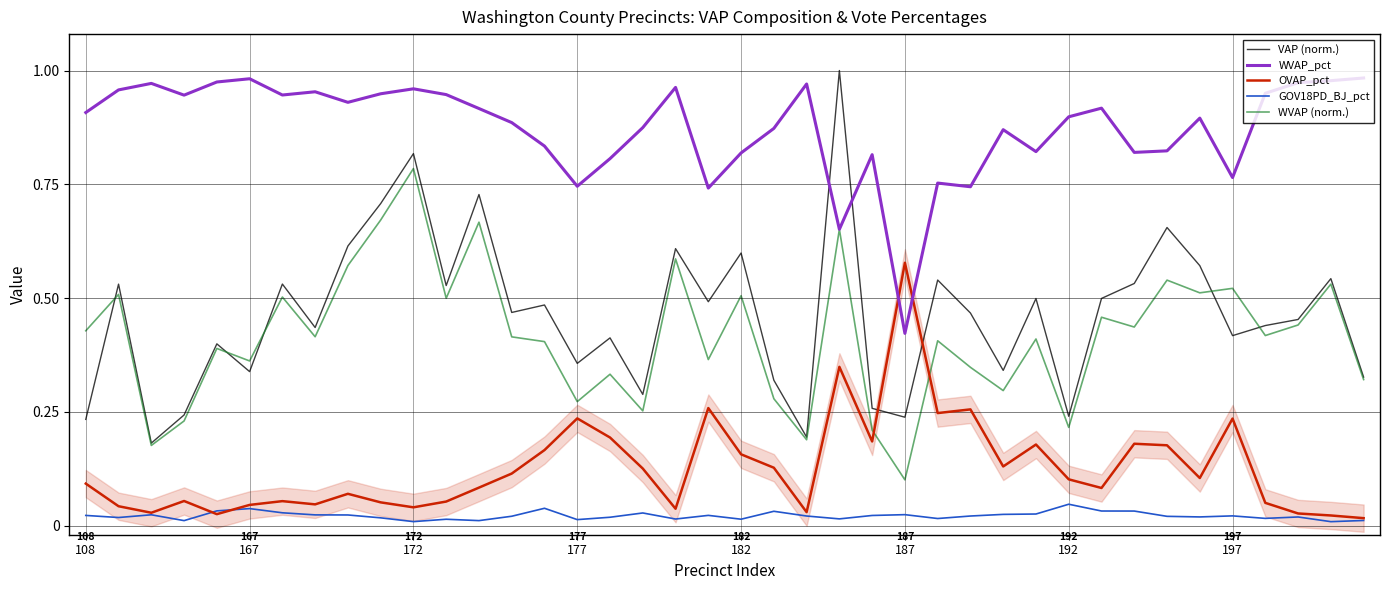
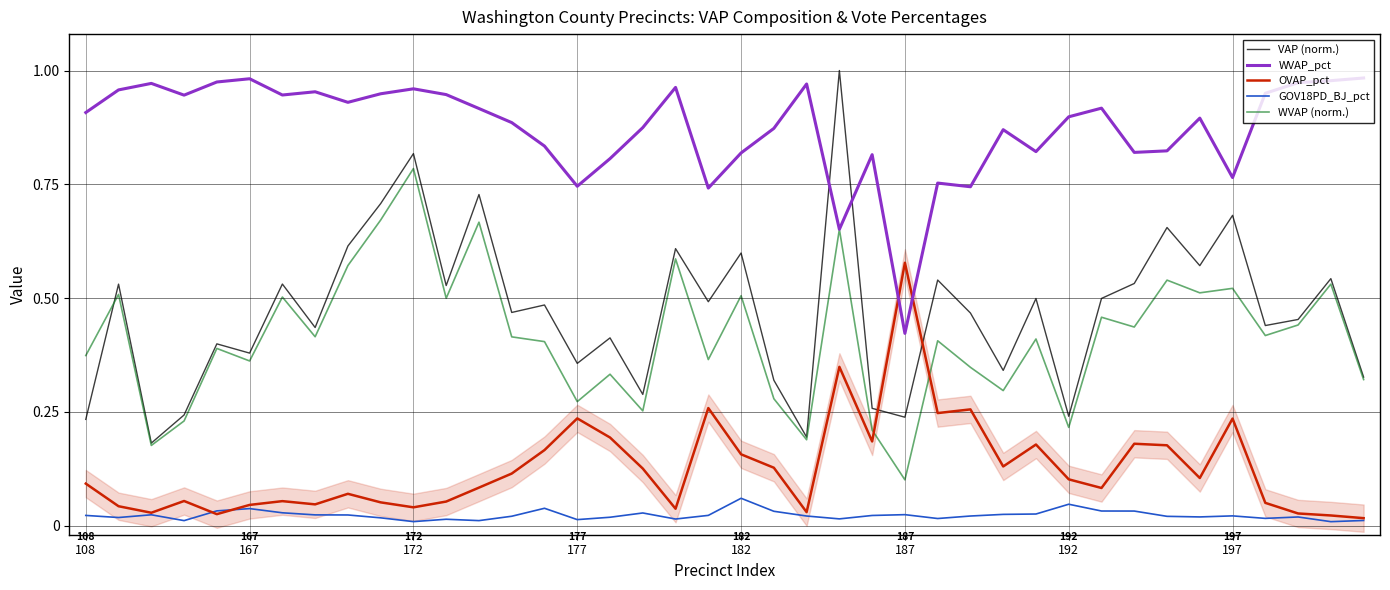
  {
    "VAP (norm.)": {
      "108": 0.23,
-     "167": 0.34,
+     "167": 0.38,
      "172": 0.82,
      "177": 0.36,
      "182": 0.60,
      "187": 0.24,
      "192": 0.24,
-     "197": 0.42
+     "197": 0.68
    },
    "WVAP_pct": {
      "108": 0.91,
      "167": 0.98,
      "172": 0.96,
      "177": 0.75,
      "182": 0.82,
      "187": 0.42,
      "192": 0.90,
      "197": 0.76
    },
    "GOV18PD_BJ_pct": {
-     "182": 0.01,
+     "182": 0.06,
      "192": 0.05
    },
    "WVAP (norm.)": {
-     "108": 0.43,
+     "108": 0.37,
      "167": 0.36,
      "172": 0.78,
      "177": 0.27,
      "182": 0.51,
      "187": 0.10,
      "192": 0.22,
      "197": 0.52
    }
  }
